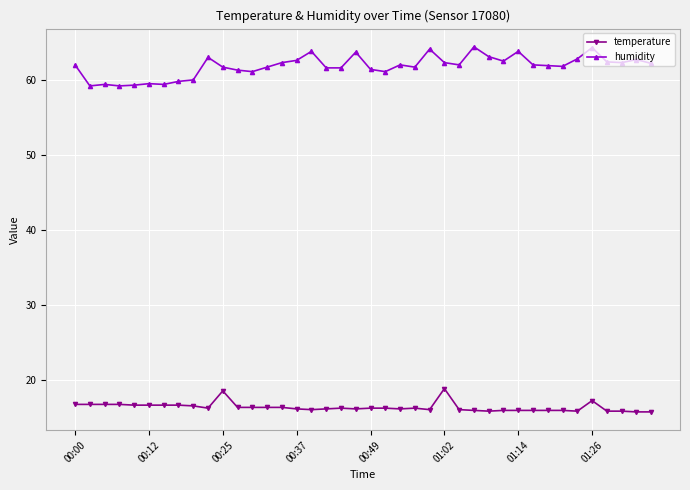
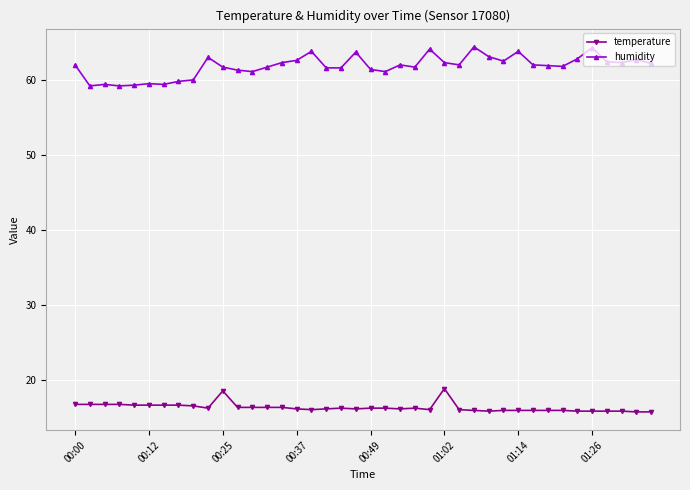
  {
    "temperature": {
      "00:00": 17,
      "00:12": 17,
      "00:25": 19,
      "00:37": 16,
      "00:49": 16,
      "01:02": 19,
      "01:14": 16,
-     "01:26": 17
+     "01:26": 16
    },
    "humidity": {
      "00:00": 62,
      "00:12": 60,
      "00:25": 62,
      "00:37": 63,
      "00:49": 61,
      "01:02": 62,
      "01:14": 64
    }
  }
